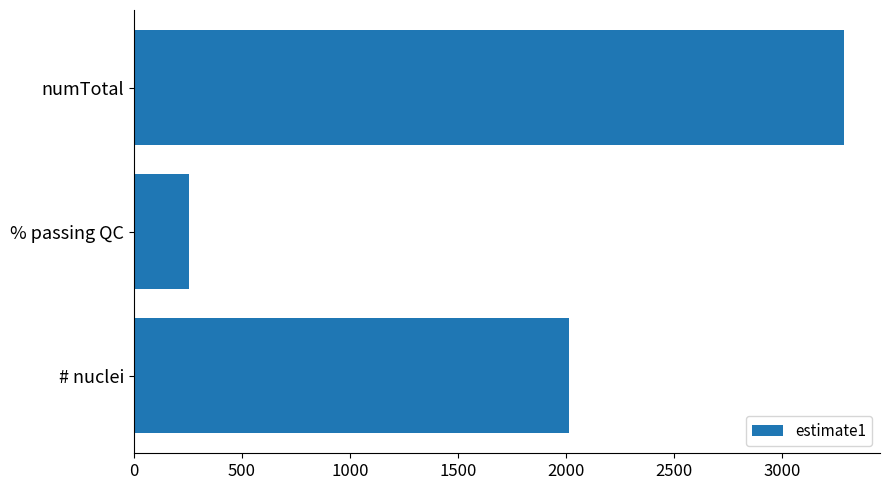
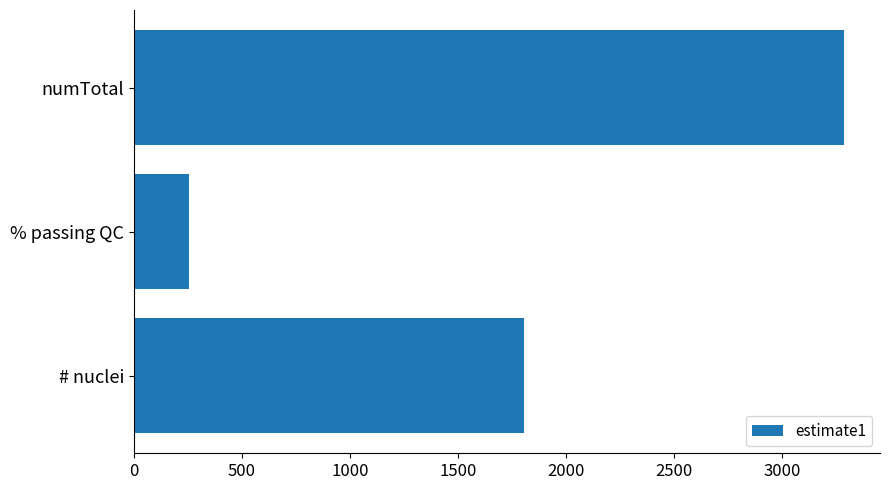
  {
    "numTotal": 3290,
    "% passing QC": 250,
-   "# nuclei": 2020
+   "# nuclei": 1800
  }
